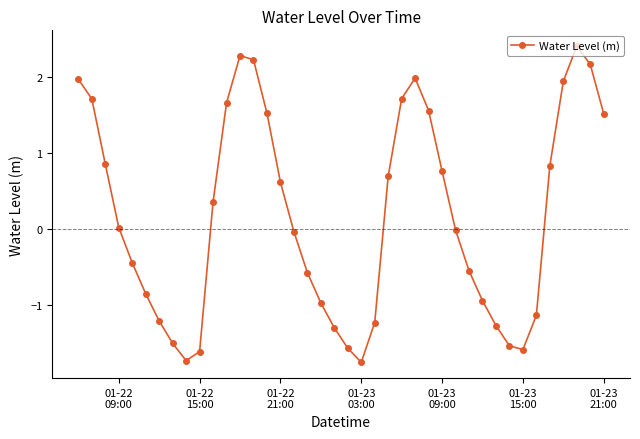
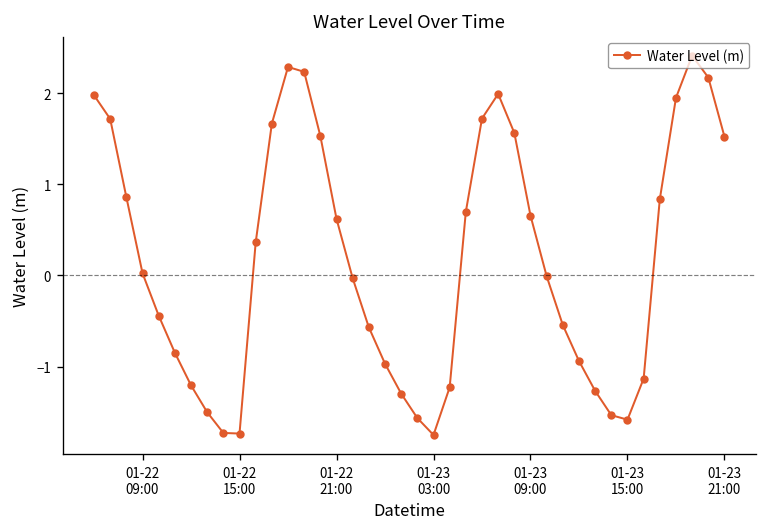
  {
    "01-22 09:00": 0.0,
-   "01-22 15:00": -1.6,
+   "01-22 15:00": -1.7,
    "01-22 21:00": 0.6,
    "01-23 03:00": -1.7,
-   "01-23 09:00": 0.8,
+   "01-23 09:00": 0.7,
    "01-23 15:00": -1.6,
    "01-23 21:00": 1.5
  }
